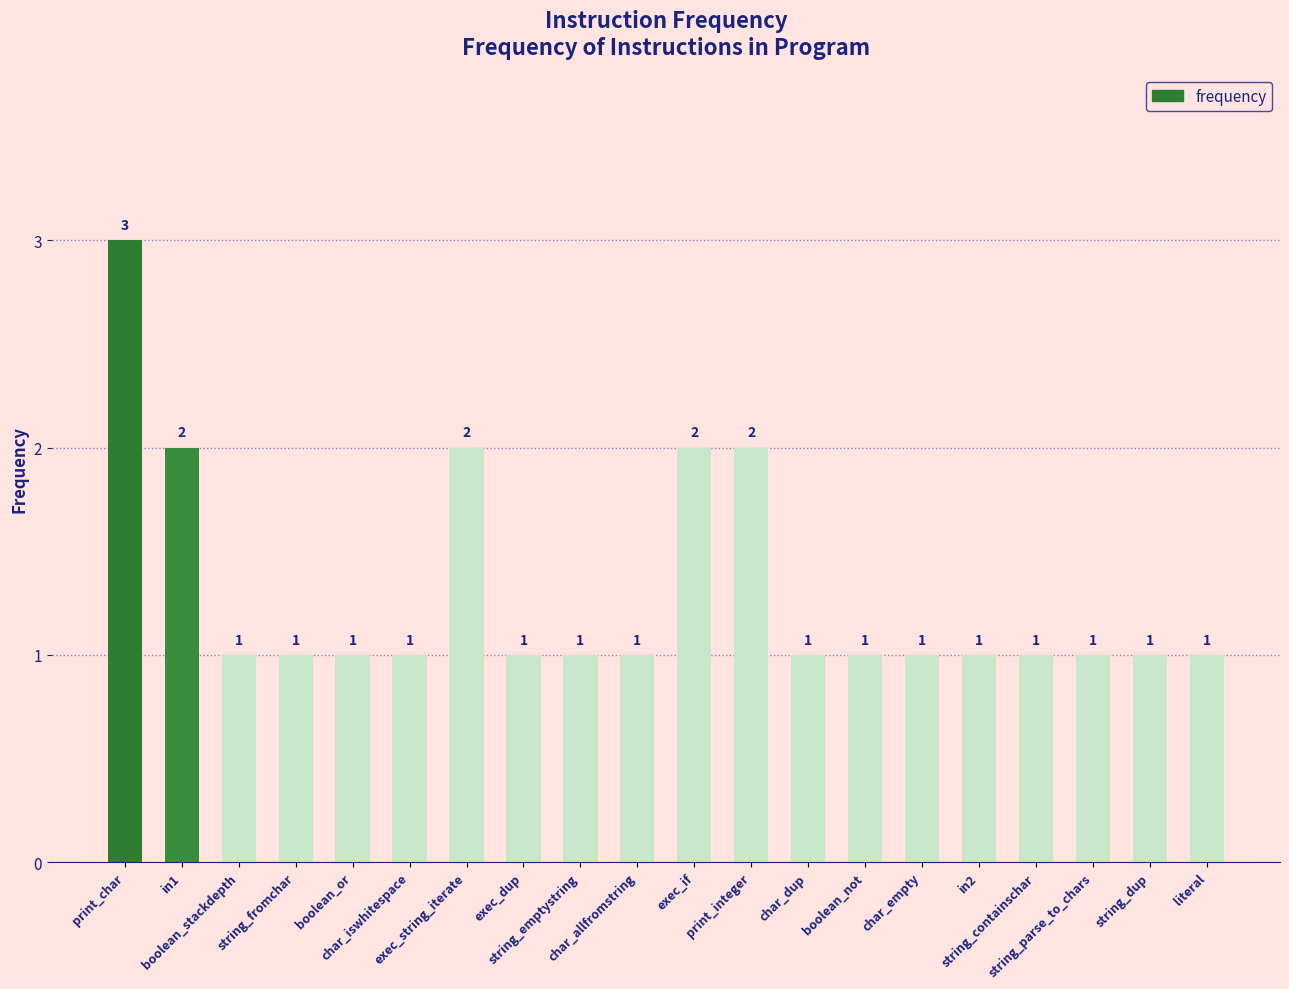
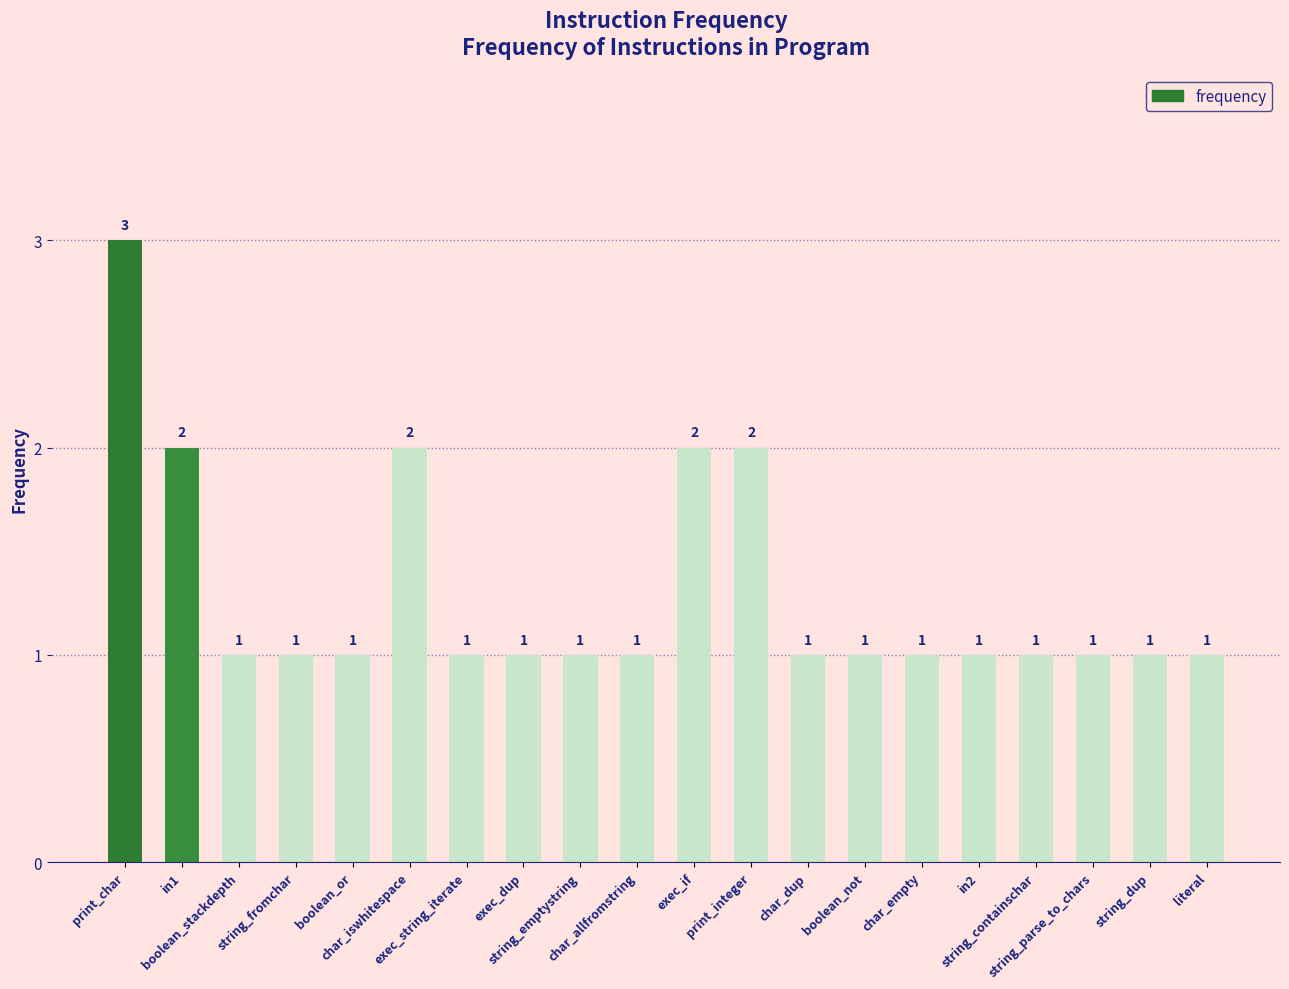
  {
    "print_char": 3,
    "in1": 2,
    "boolean_stackdepth": 1,
    "string_fromchar": 1,
    "boolean_or": 1,
-   "char_iswhitespace": 1,
-   "exec_string_iterate": 2,
+   "char_iswhitespace": 2,
+   "exec_string_iterate": 1,
    "exec_dup": 1,
    "string_emptystring": 1,
    "char_allfromstring": 1,
    "exec_if": 2,
    "print_integer": 2,
    "char_dup": 1,
    "boolean_not": 1,
    "char_empty": 1,
    "in2": 1,
    "string_containschar": 1,
    "string_parse_to_chars": 1,
    "string_dup": 1,
    "literal": 1
  }
